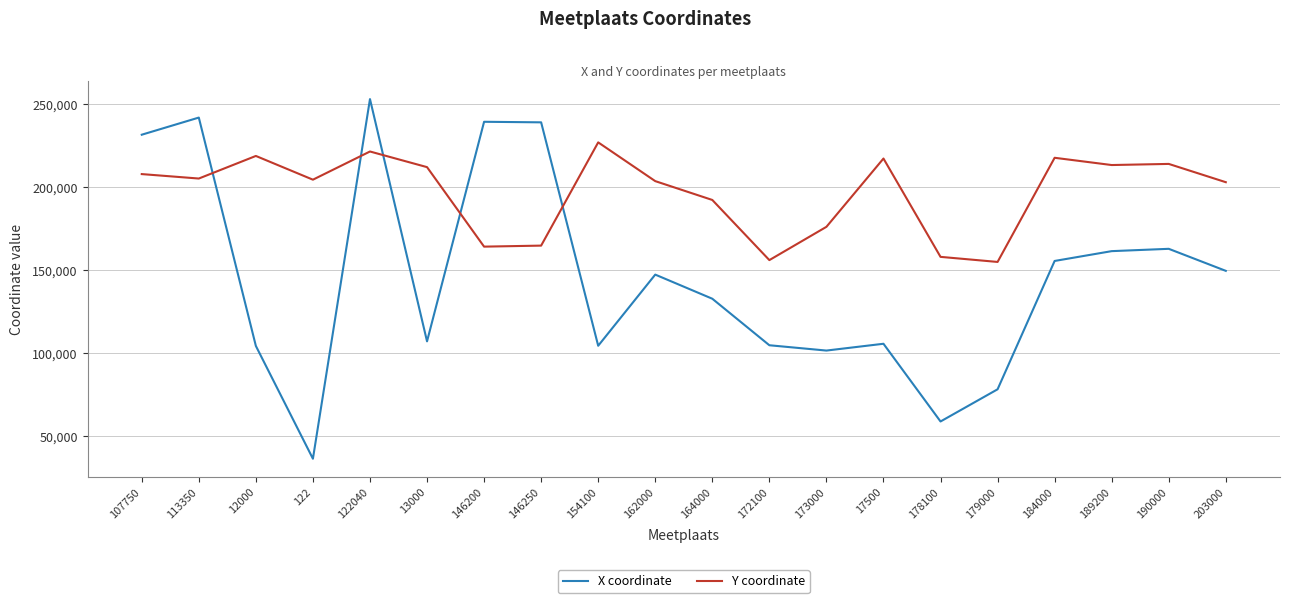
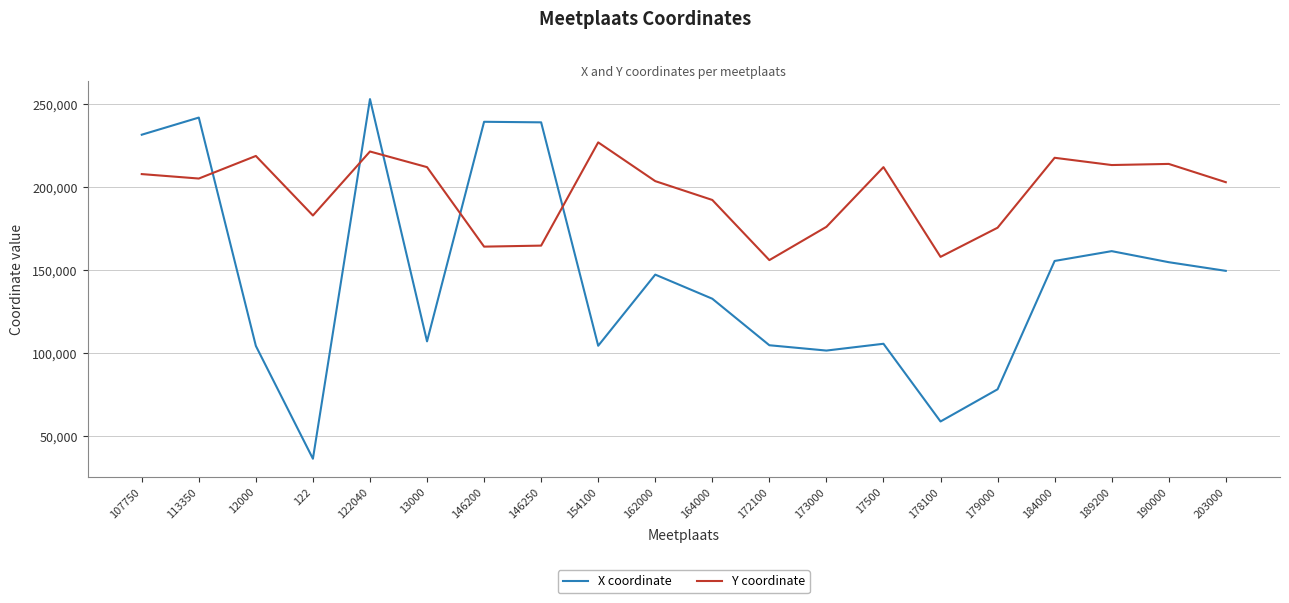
  {
    "X coordinate": {
      "107750": "232,000",
      "113350": "242,000",
      "12000": "104,000",
      "122": "36,000",
      "122040": "253,000",
      "13000": "107,000",
      "146200": "239,000",
      "146250": "239,000",
      "154100": "104,000",
      "162000": "147,000",
      "164000": "133,000",
      "172100": "105,000",
      "173000": "102,000",
      "17500": "106,000",
      "178100": "59,000",
      "179000": "78,000",
      "184000": "156,000",
      "189200": "161,000",
-     "190000": "163,000",
+     "190000": "155,000",
      "203000": "150,000"
    },
    "Y coordinate": {
      "107750": "208,000",
      "113350": "205,000",
      "12000": "219,000",
-     "122": "205,000",
+     "122": "183,000",
      "122040": "222,000",
      "13000": "212,000",
      "146200": "164,000",
      "146250": "165,000",
      "154100": "227,000",
      "162000": "204,000",
      "164000": "192,000",
      "172100": "156,000",
      "173000": "176,000",
-     "17500": "217,000",
+     "17500": "212,000",
      "178100": "158,000",
-     "179000": "155,000",
+     "179000": "176,000",
      "184000": "218,000",
      "189200": "213,000",
      "190000": "214,000",
      "203000": "203,000"
    }
  }
